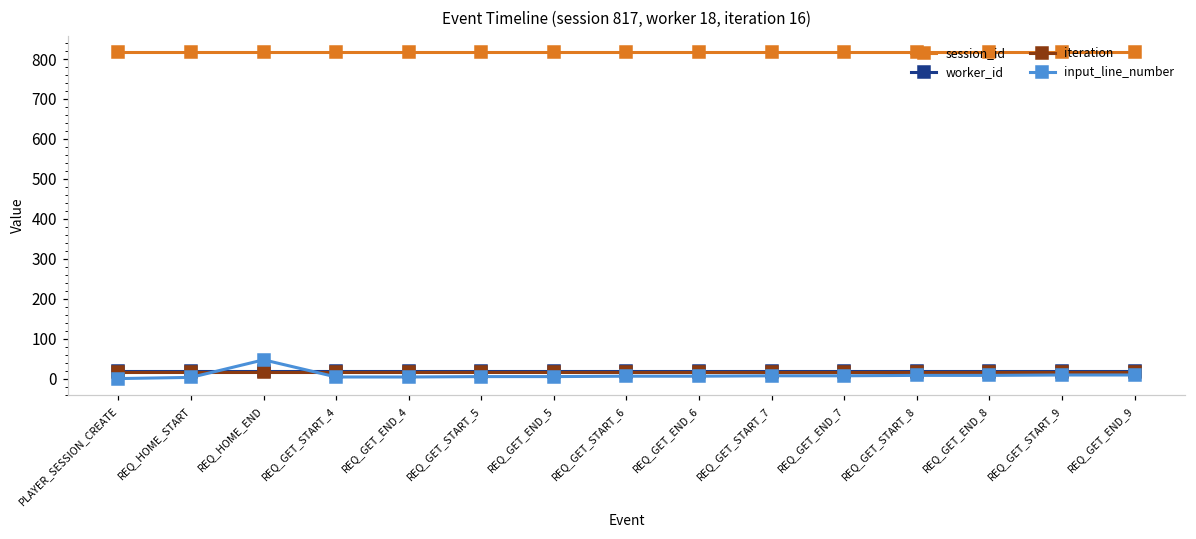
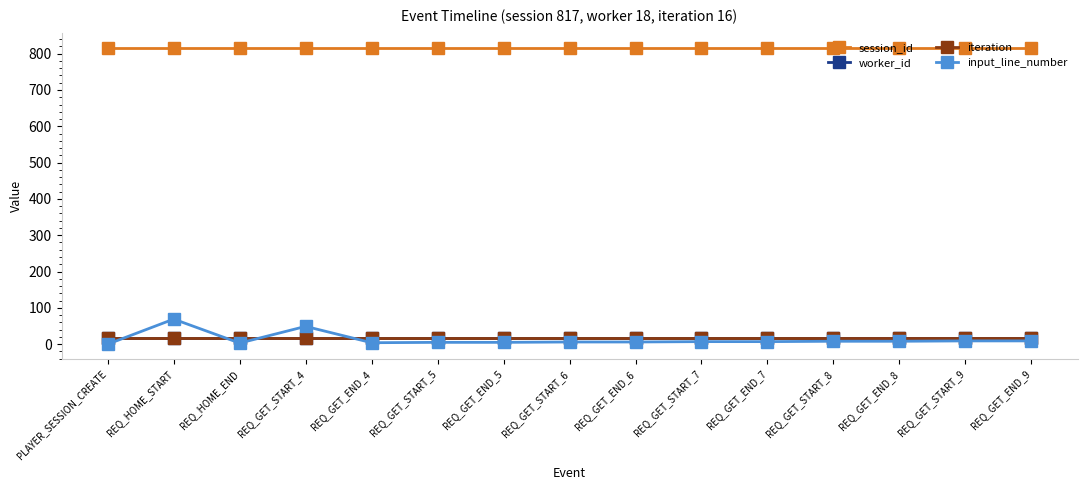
  {
    "session_id": {
      "PLAYER_SESSION_CREATE": 820,
      "REQ_HOME_START": 820,
      "REQ_HOME_END": 820,
      "REQ_GET_START_4": 820,
      "REQ_GET_END_4": 820,
      "REQ_GET_START_5": 820,
      "REQ_GET_END_5": 820,
      "REQ_GET_START_6": 820,
      "REQ_GET_END_6": 820,
      "REQ_GET_START_7": 820,
      "REQ_GET_END_7": 820,
      "REQ_GET_START_8": 820,
      "REQ_GET_END_8": 820,
      "REQ_GET_START_9": 820,
      "REQ_GET_END_9": 820
    },
    "iteration": {
      "PLAYER_SESSION_CREATE": 20,
      "REQ_HOME_START": 20,
      "REQ_HOME_END": 20,
      "REQ_GET_START_4": 20,
      "REQ_GET_END_4": 20,
      "REQ_GET_START_5": 20,
      "REQ_GET_END_5": 20,
      "REQ_GET_START_6": 20,
      "REQ_GET_END_6": 20,
      "REQ_GET_START_7": 20,
      "REQ_GET_END_7": 20,
      "REQ_GET_START_8": 20,
      "REQ_GET_END_8": 20,
      "REQ_GET_START_9": 20,
      "REQ_GET_END_9": 20
    },
    "input_line_number": {
      "PLAYER_SESSION_CREATE": 0,
-     "REQ_HOME_START": 0,
-     "REQ_HOME_END": 50,
-     "REQ_GET_START_4": 0,
+     "REQ_HOME_START": 70,
+     "REQ_HOME_END": 0,
+     "REQ_GET_START_4": 50,
      "REQ_GET_END_4": 0,
      "REQ_GET_START_5": 10,
      "REQ_GET_END_5": 10,
      "REQ_GET_START_6": 10,
      "REQ_GET_END_6": 10,
      "REQ_GET_START_7": 10,
      "REQ_GET_END_7": 10,
      "REQ_GET_START_8": 10,
      "REQ_GET_END_8": 10
    }
  }
